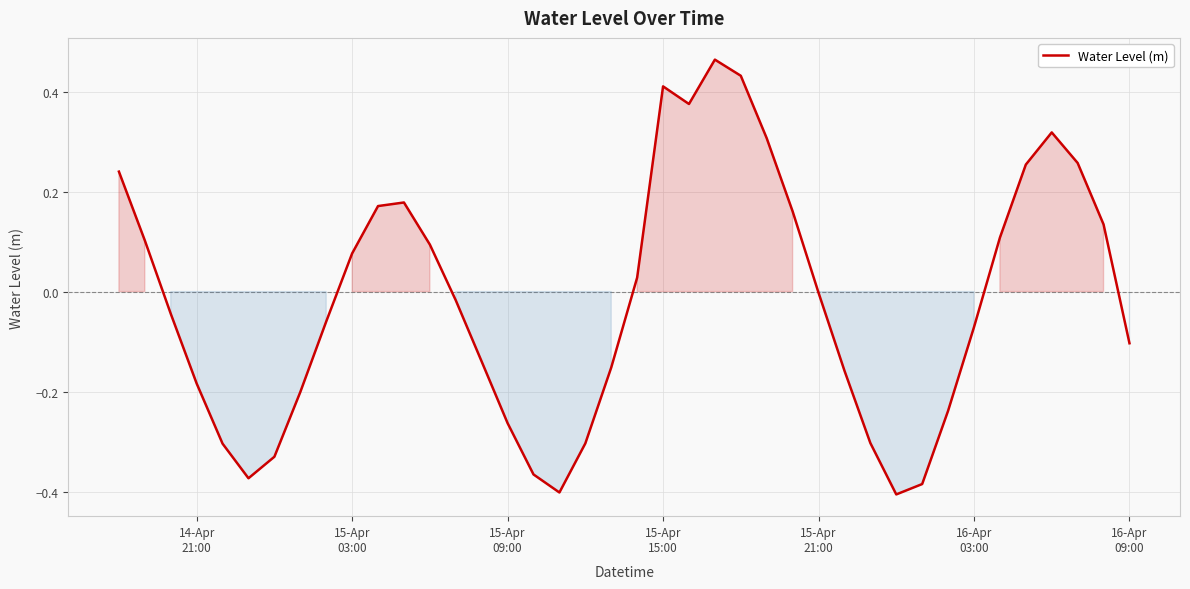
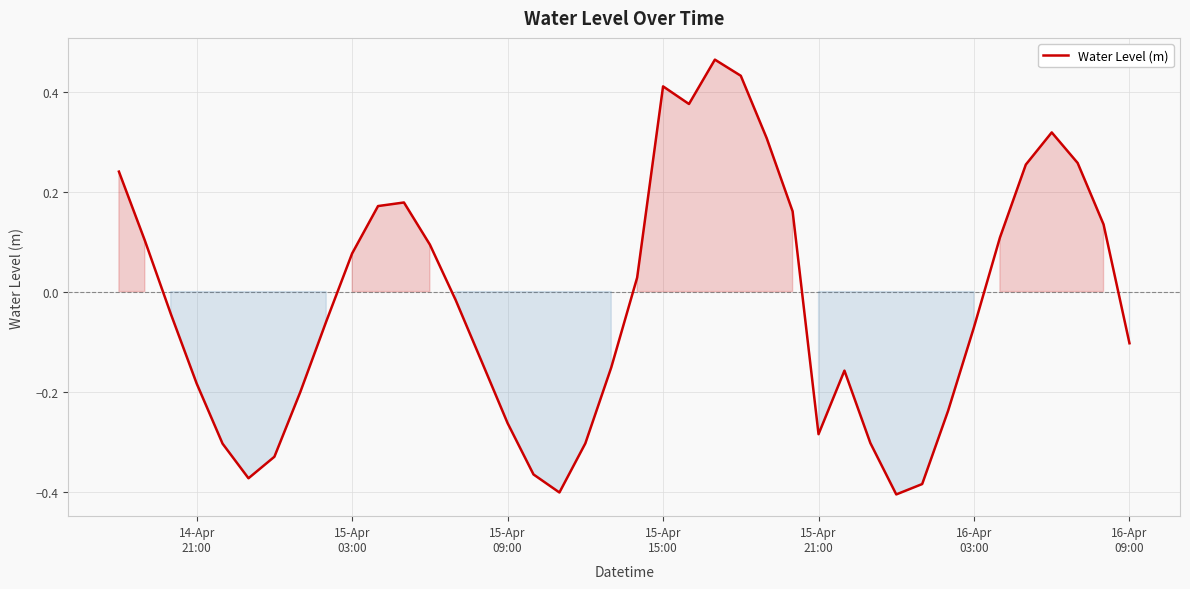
  {
    "14-Apr 21:00": -0.18,
    "15-Apr 03:00": 0.08,
    "15-Apr 09:00": -0.26,
    "15-Apr 15:00": 0.41,
-   "15-Apr 21:00": 0.00,
+   "15-Apr 21:00": -0.29,
    "16-Apr 03:00": -0.07,
    "16-Apr 09:00": -0.10
  }
